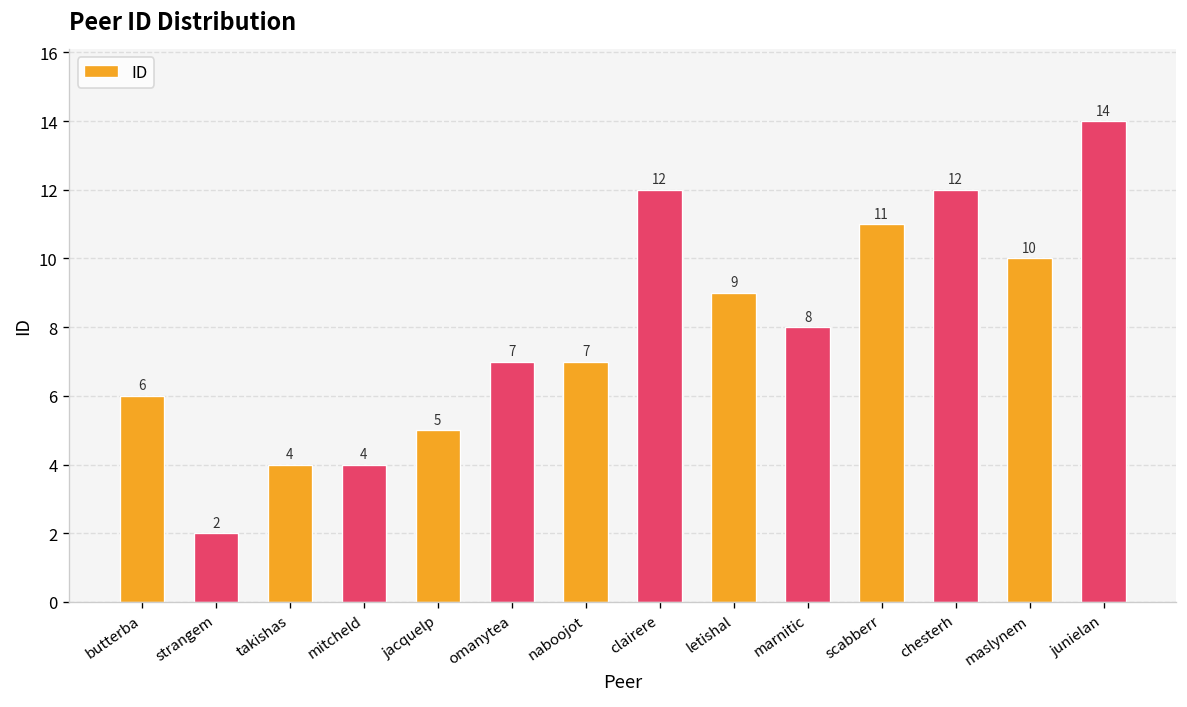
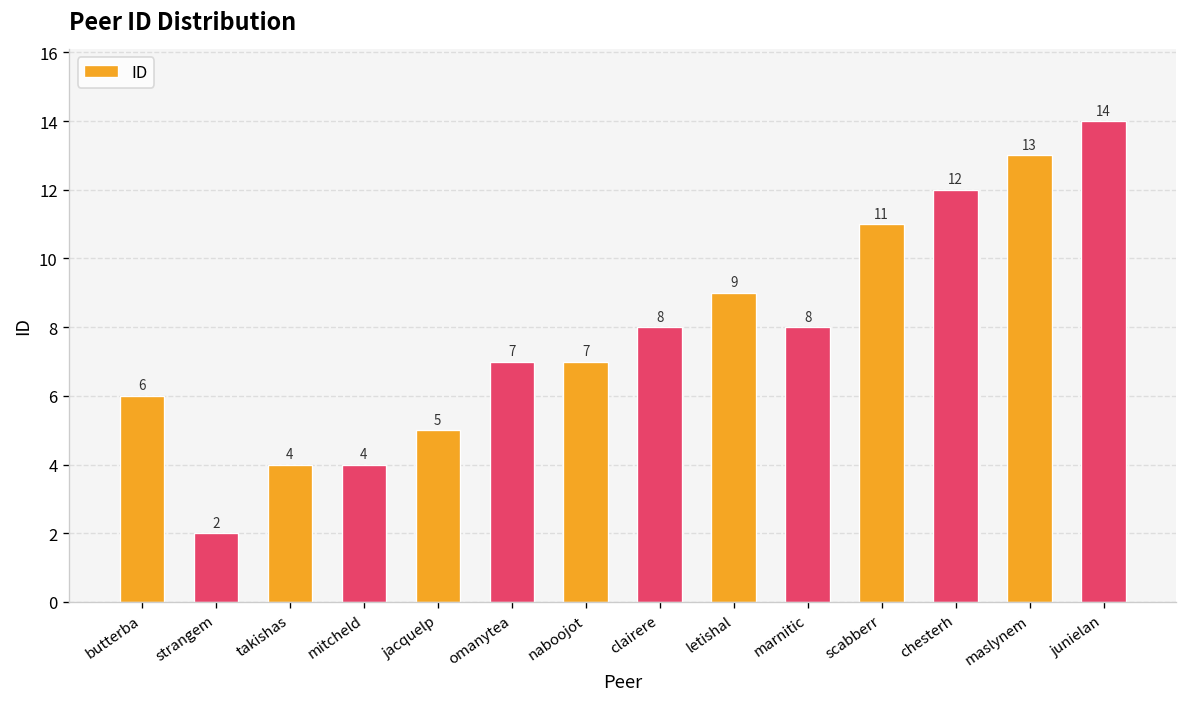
  {
    "butterba": 6,
    "strangem": 2,
    "takishas": 4,
    "mitcheld": 4,
    "jacquelp": 5,
    "omanytea": 7,
    "naboojot": 7,
-   "clairere": 12,
+   "clairere": 8,
    "letishal": 9,
    "marnitic": 8,
    "scabberr": 11,
    "chesterh": 12,
-   "maslynem": 10,
+   "maslynem": 13,
    "junielan": 14
  }
